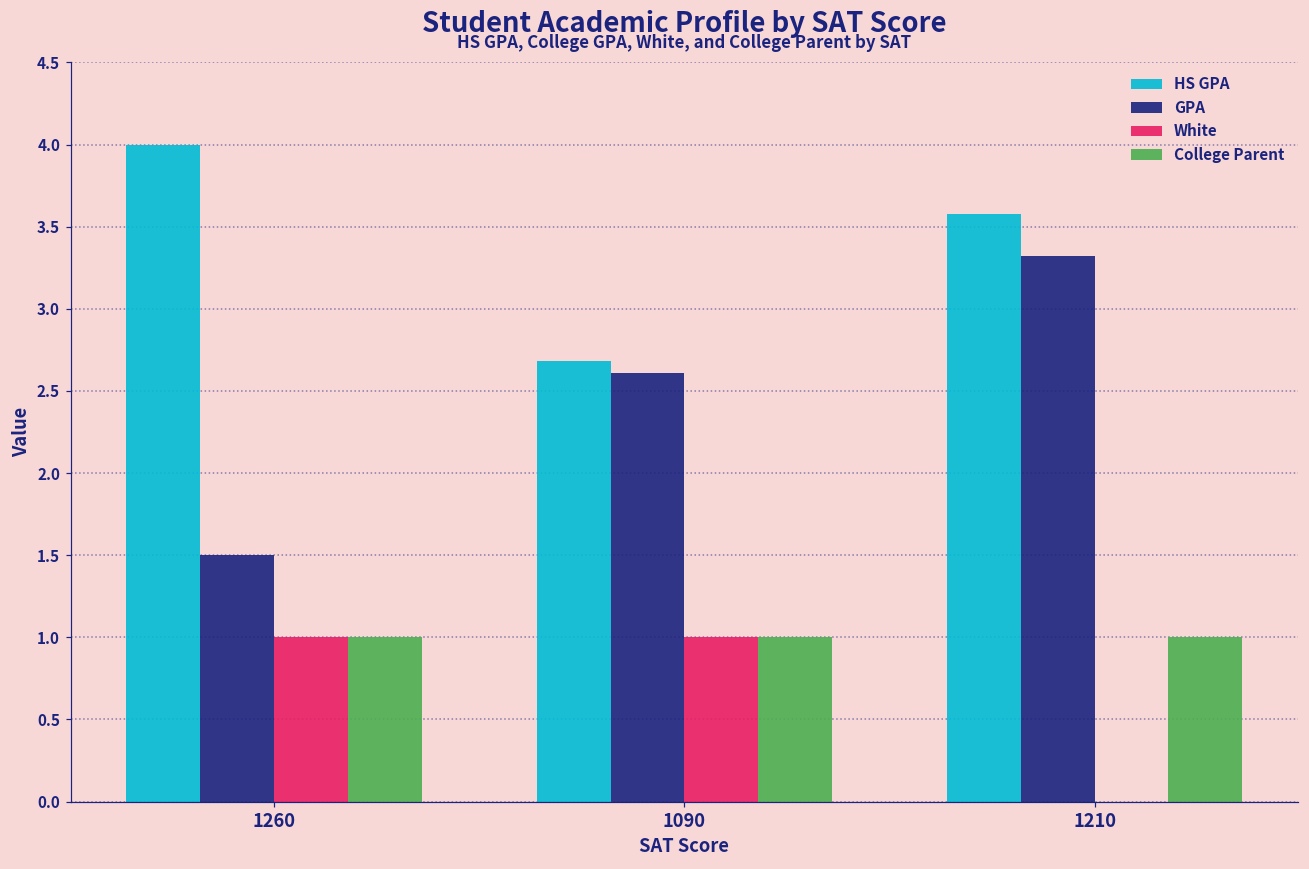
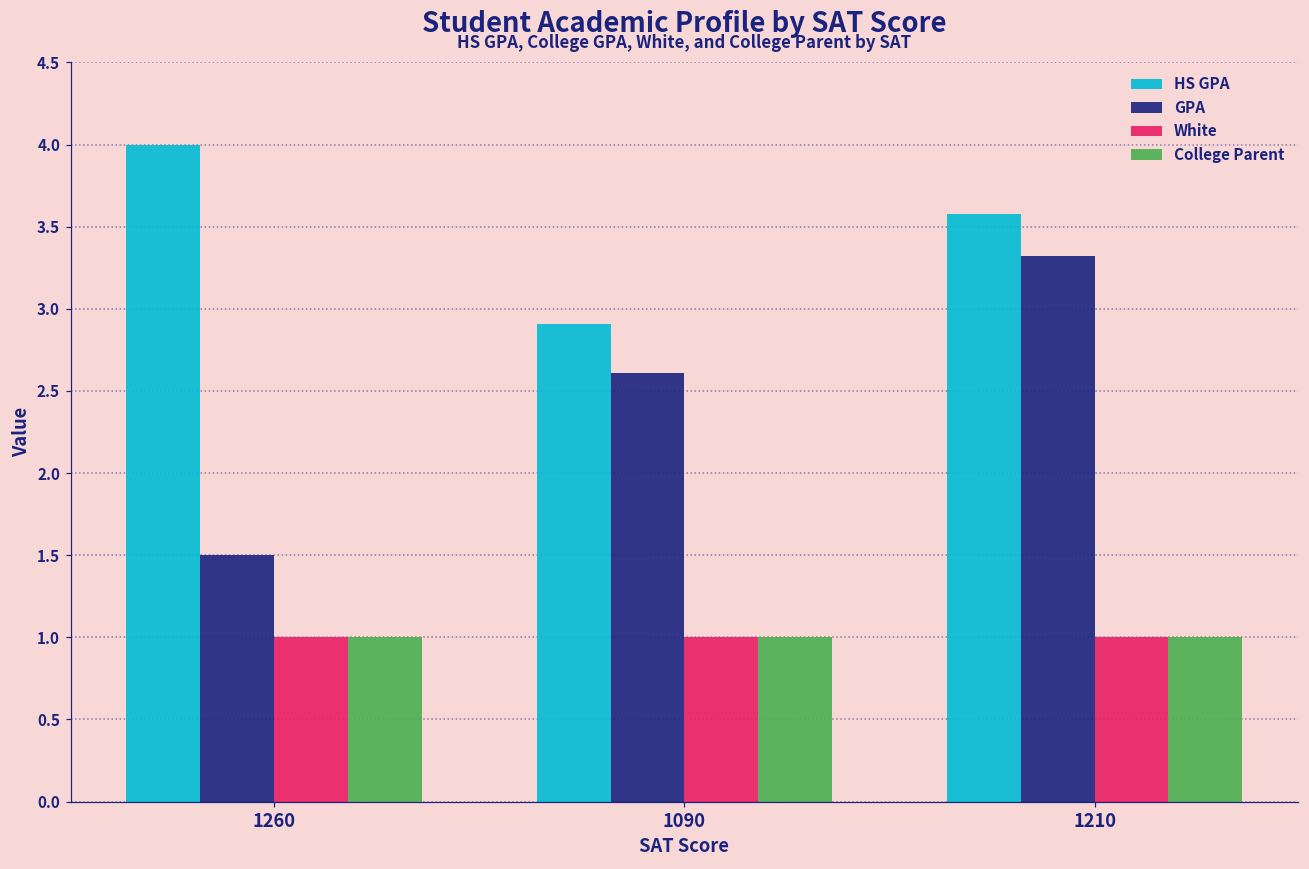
  {
    "HS GPA": {
      "1260": 4.00,
-     "1090": 2.68,
+     "1090": 2.91,
      "1210": 3.58
    },
    "GPA": {
      "1260": 1.50,
      "1090": 2.61,
      "1210": 3.32
    },
    "White": {
      "1260": 1,
      "1090": 1,
-     "1210": 0
+     "1210": 1
    },
    "College Parent": {
      "1260": 1.00,
      "1090": 1.00,
      "1210": 1.00
    }
  }
